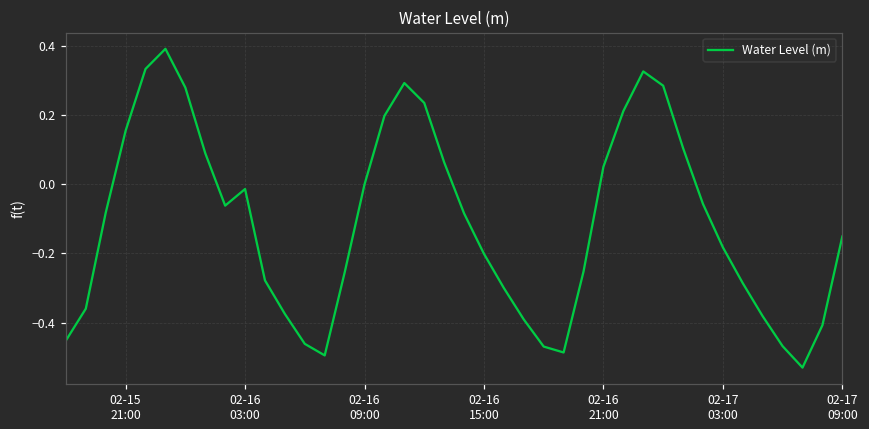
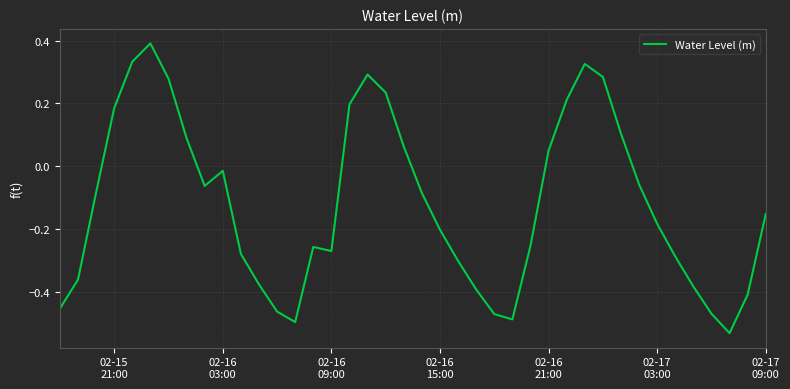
  {
-   "02-15 21:00": 0.15,
+   "02-15 21:00": 0.19,
    "02-16 03:00": -0.01,
-   "02-16 09:00": 0.00,
+   "02-16 09:00": -0.27,
    "02-16 15:00": -0.20,
    "02-16 21:00": 0.05,
    "02-17 03:00": -0.18,
    "02-17 09:00": -0.15
  }
